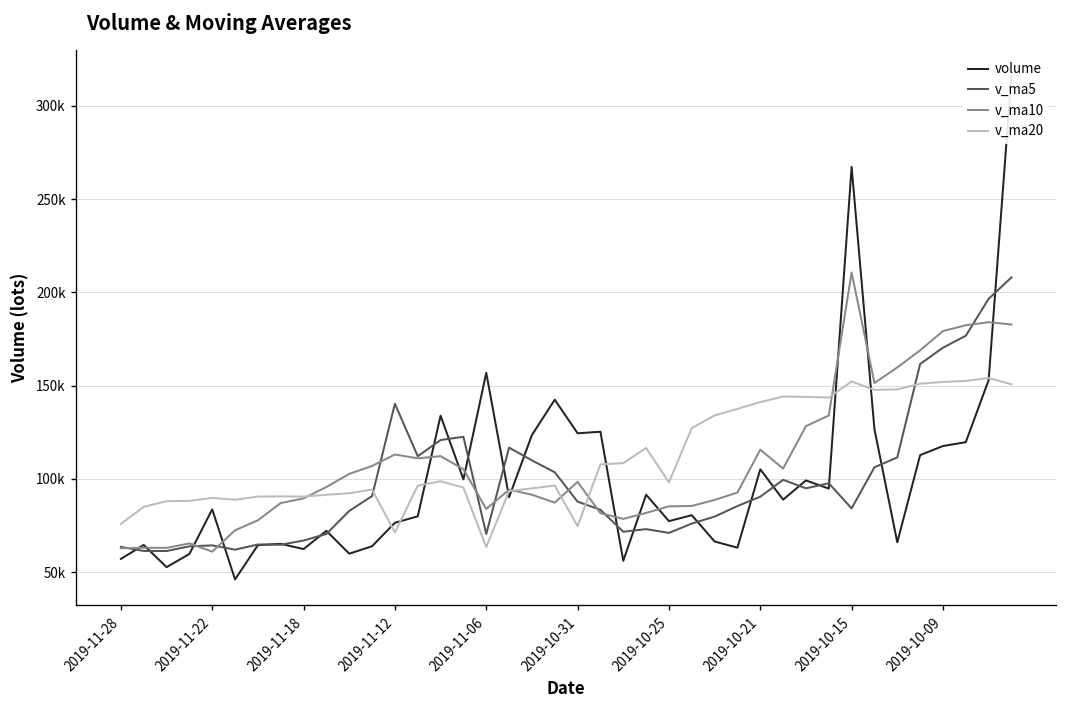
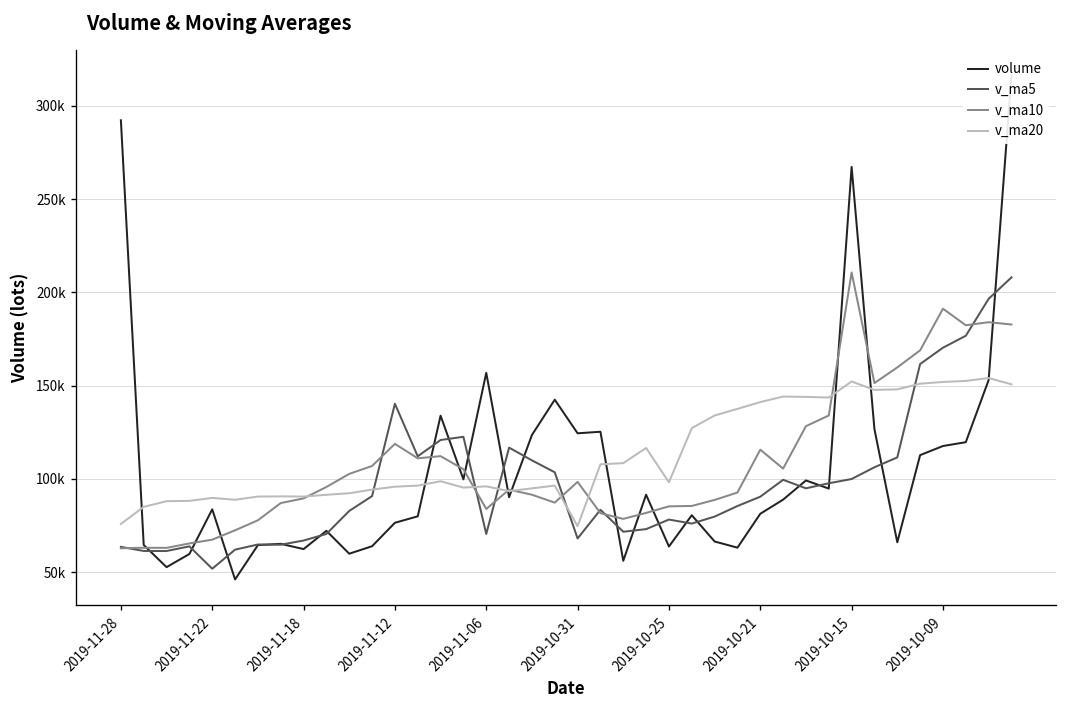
  {
    "volume": {
-     "2019-11-28": 57000,
+     "2019-11-28": 292000,
      "2019-11-22": 84000,
      "2019-11-18": 62000,
      "2019-11-12": 76000,
      "2019-11-06": 157000,
      "2019-10-31": 124000,
-     "2019-10-25": 77000,
-     "2019-10-21": 105000,
+     "2019-10-25": 64000,
+     "2019-10-21": 81000,
      "2019-10-15": 267000,
      "2019-10-09": 118000
    },
    "v_ma5": {
-     "2019-11-22": 64000,
+     "2019-11-22": 52000,
      "2019-11-18": 67000,
      "2019-11-12": 140000,
      "2019-11-06": 70000,
-     "2019-10-31": 88000,
-     "2019-10-25": 71000,
+     "2019-10-31": 68000,
+     "2019-10-25": 78000,
      "2019-10-21": 90000,
-     "2019-10-15": 84000,
+     "2019-10-15": 100000,
      "2019-10-09": 170000
    },
    "v_ma10": {
-     "2019-11-22": 61000,
-     "2019-11-12": 113000,
+     "2019-11-22": 67000,
+     "2019-11-12": 119000,
      "2019-11-06": 84000,
      "2019-10-31": 98000,
      "2019-10-25": 85000,
      "2019-10-21": 116000,
      "2019-10-15": 211000,
-     "2019-10-09": 179000
+     "2019-10-09": 191000
    },
    "v_ma20": {
      "2019-11-28": 76000,
      "2019-11-22": 90000,
-     "2019-11-12": 71000,
-     "2019-11-06": 63000,
+     "2019-11-12": 96000,
+     "2019-11-06": 96000,
      "2019-10-31": 75000,
      "2019-10-25": 98000,
      "2019-10-21": 141000,
      "2019-10-15": 152000,
      "2019-10-09": 152000
    }
  }
